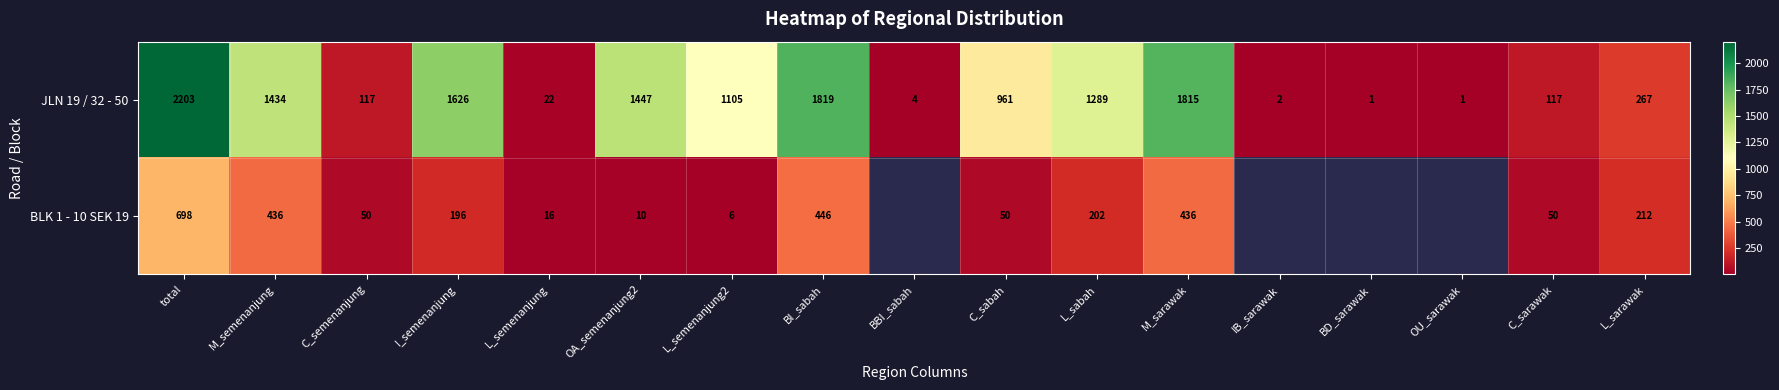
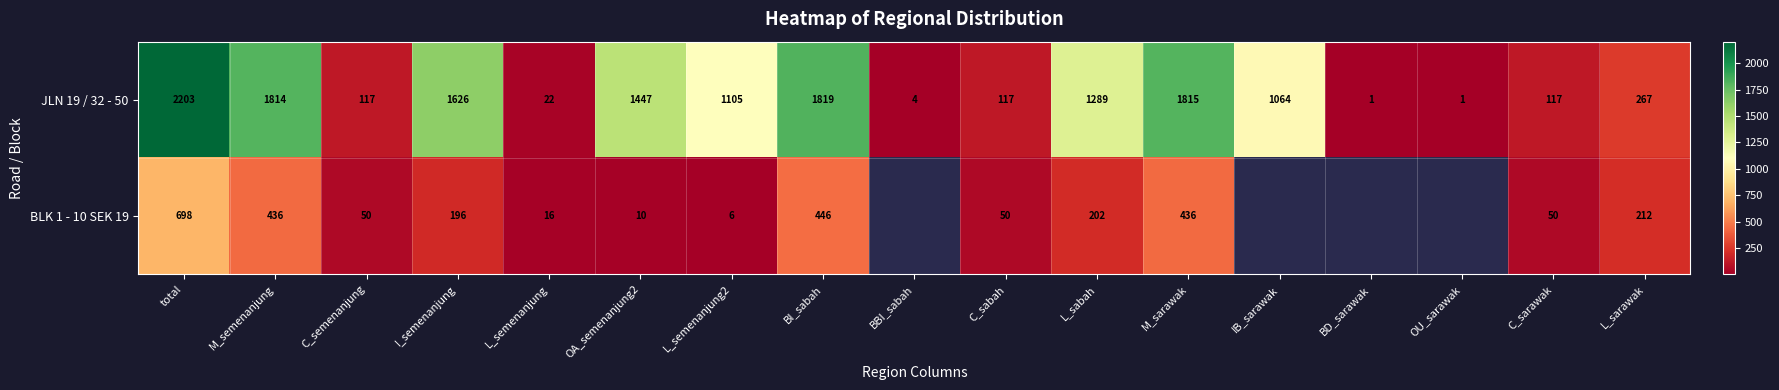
  {
    "JLN 19 / 32 - 50": {
      "total": 2203,
-     "M_semenanjung": 1434,
+     "M_semenanjung": 1814,
      "C_semenanjung": 117,
      "I_semenanjung": 1626,
      "L_semenanjung": 22,
      "OA_semenanjung2": 1447,
      "L_semenanjung2": 1105,
      "BI_sabah": 1819,
      "BBI_sabah": 4,
-     "C_sabah": 961,
+     "C_sabah": 117,
      "L_sabah": 1289,
      "M_sarawak": 1815,
-     "IB_sarawak": 2,
+     "IB_sarawak": 1064,
      "BD_sarawak": 1,
      "OU_sarawak": 1,
      "C_sarawak": 117,
      "L_sarawak": 267
    },
    "BLK 1 - 10 SEK 19": {
      "total": 698,
      "M_semenanjung": 436,
      "C_semenanjung": 50,
      "I_semenanjung": 196,
      "L_semenanjung": 16,
      "OA_semenanjung2": 10,
      "L_semenanjung2": 6,
      "BI_sabah": 446,
      "C_sabah": 50,
      "L_sabah": 202,
      "M_sarawak": 436,
      "C_sarawak": 50,
      "L_sarawak": 212
    }
  }
